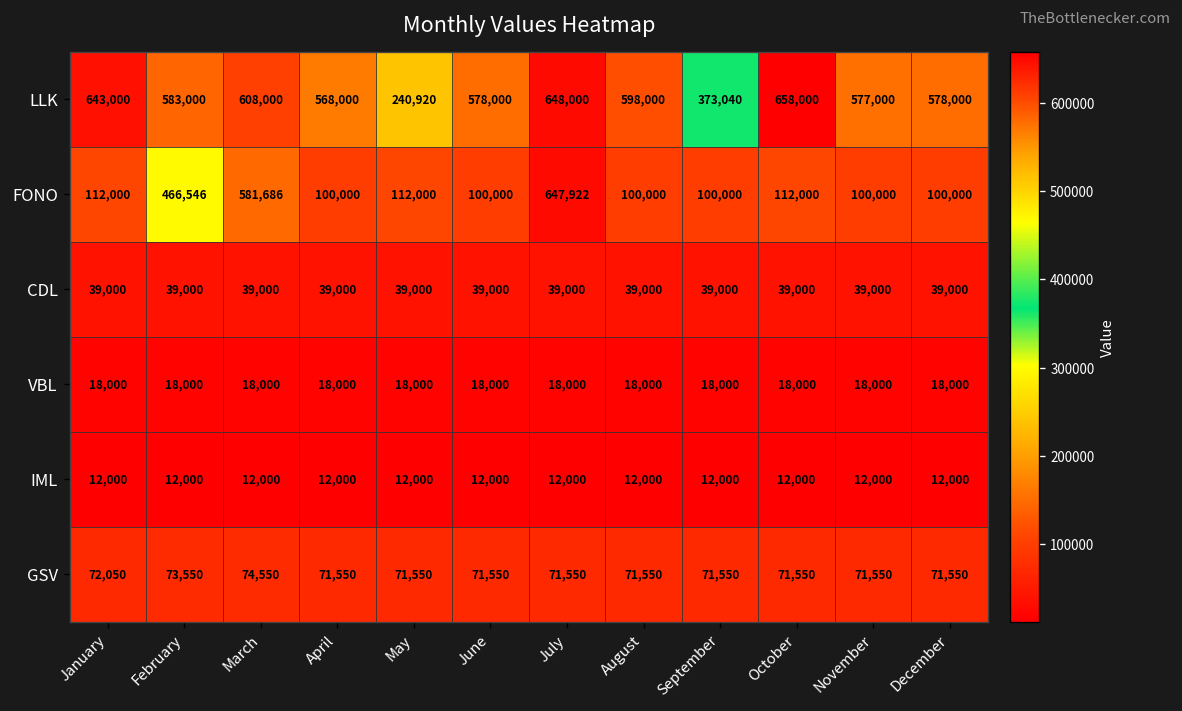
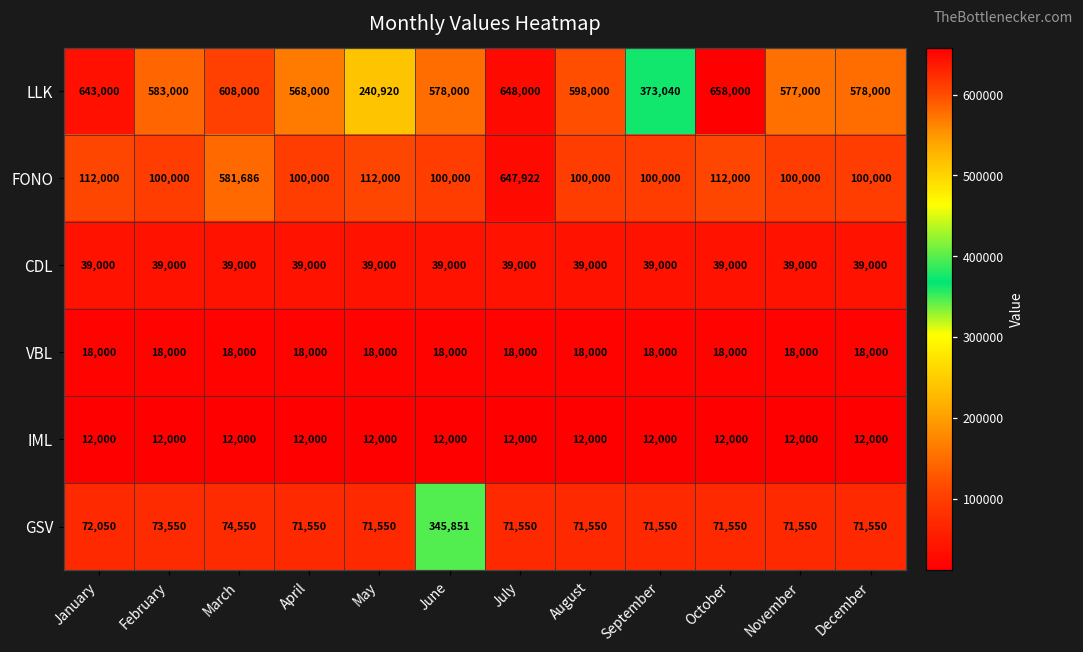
  {
    "LLK": {
      "January": "643,000",
      "February": "583,000",
      "March": "608,000",
      "April": "568,000",
      "May": "240,920",
      "June": "578,000",
      "July": "648,000",
      "August": "598,000",
      "September": "373,040",
      "October": "658,000",
      "November": "577,000",
      "December": "578,000"
    },
    "FONO": {
      "January": "112,000",
-     "February": "466,546",
+     "February": "100,000",
      "March": "581,686",
      "April": "100,000",
      "May": "112,000",
      "June": "100,000",
      "July": "647,922",
      "August": "100,000",
      "September": "100,000",
      "October": "112,000",
      "November": "100,000",
      "December": "100,000"
    },
    "CDL": {
      "January": "39,000",
      "February": "39,000",
      "March": "39,000",
      "April": "39,000",
      "May": "39,000",
      "June": "39,000",
      "July": "39,000",
      "August": "39,000",
      "September": "39,000",
      "October": "39,000",
      "November": "39,000",
      "December": "39,000"
    },
    "VBL": {
      "January": "18,000",
      "February": "18,000",
      "March": "18,000",
      "April": "18,000",
      "May": "18,000",
      "June": "18,000",
      "July": "18,000",
      "August": "18,000",
      "September": "18,000",
      "October": "18,000",
      "November": "18,000",
      "December": "18,000"
    },
    "IML": {
      "January": "12,000",
      "February": "12,000",
      "March": "12,000",
      "April": "12,000",
      "May": "12,000",
      "June": "12,000",
      "July": "12,000",
      "August": "12,000",
      "September": "12,000",
      "October": "12,000",
      "November": "12,000",
      "December": "12,000"
    },
    "GSV": {
      "January": "72,050",
      "February": "73,550",
      "March": "74,550",
      "April": "71,550",
      "May": "71,550",
-     "June": "71,550",
+     "June": "345,851",
      "July": "71,550",
      "August": "71,550",
      "September": "71,550",
      "October": "71,550",
      "November": "71,550",
      "December": "71,550"
    }
  }
